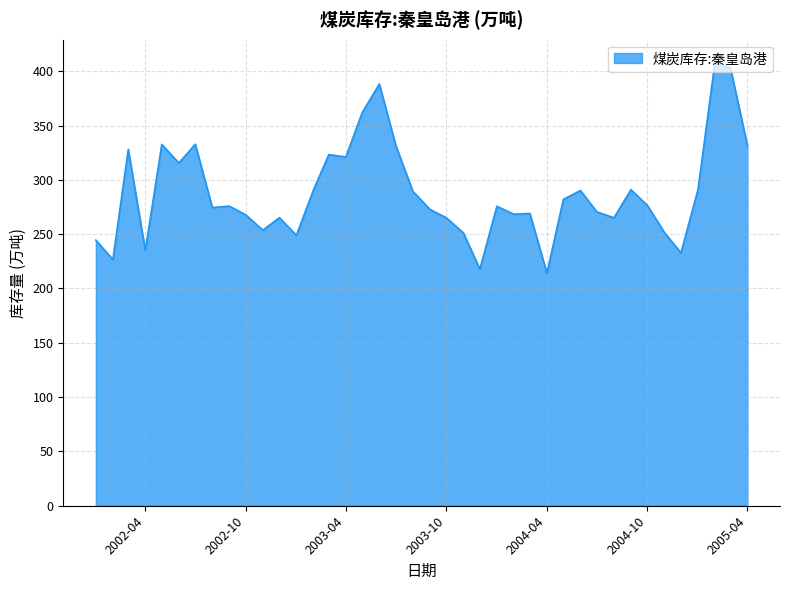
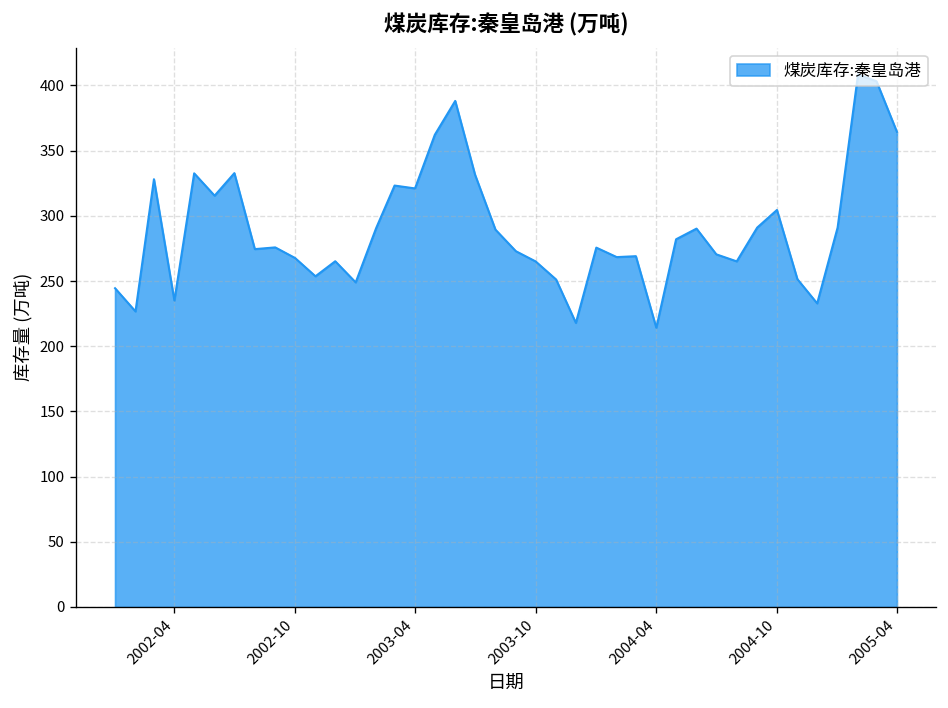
  {
    "2002-04": 235,
    "2002-10": 268,
    "2003-04": 321,
    "2003-10": 265,
    "2004-04": 214,
-   "2004-10": 276,
-   "2005-04": 332
+   "2004-10": 305,
+   "2005-04": 364
  }
